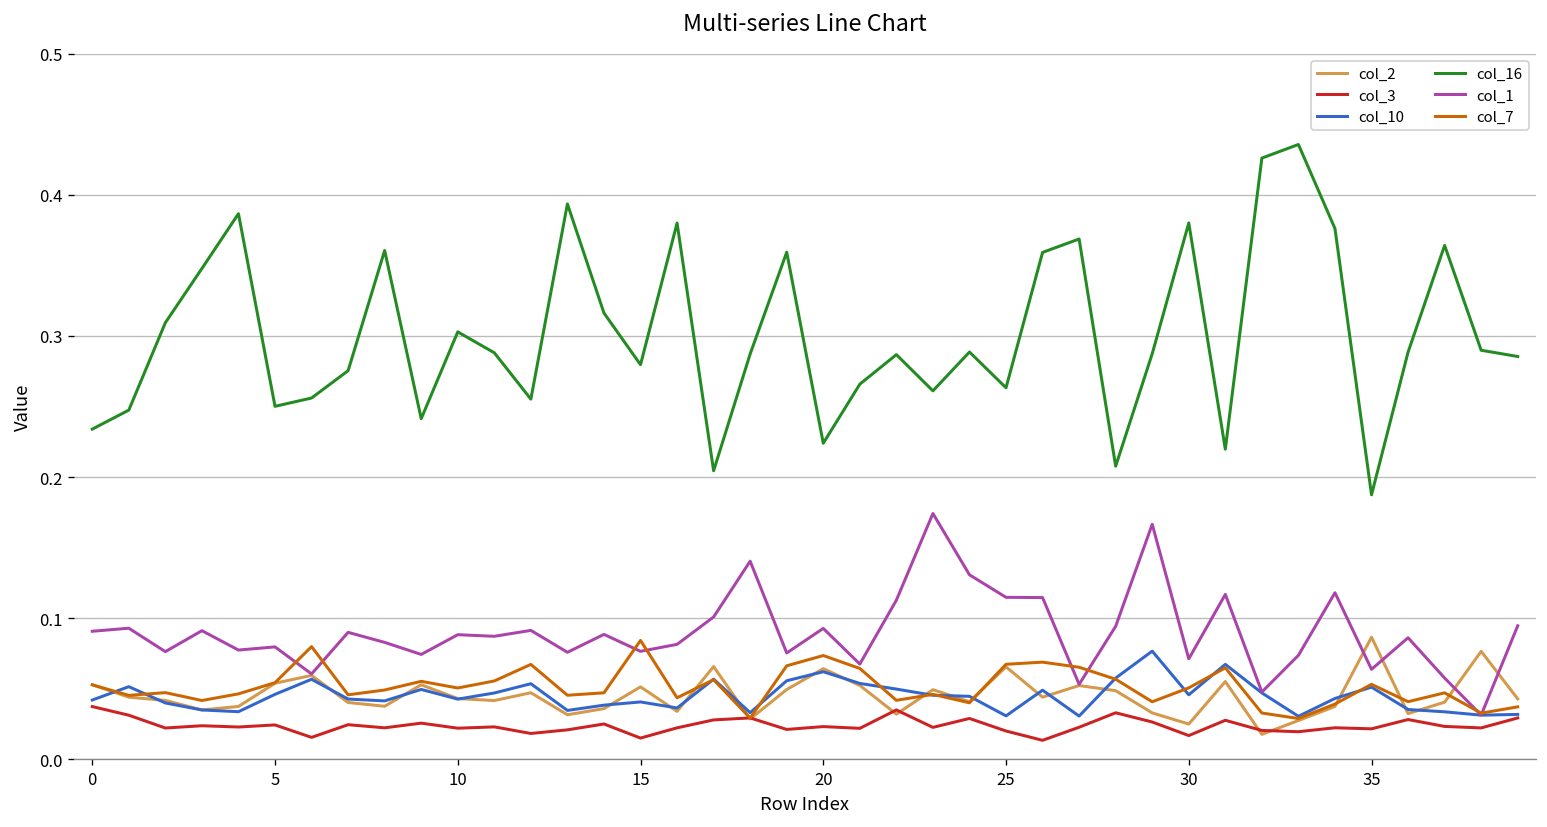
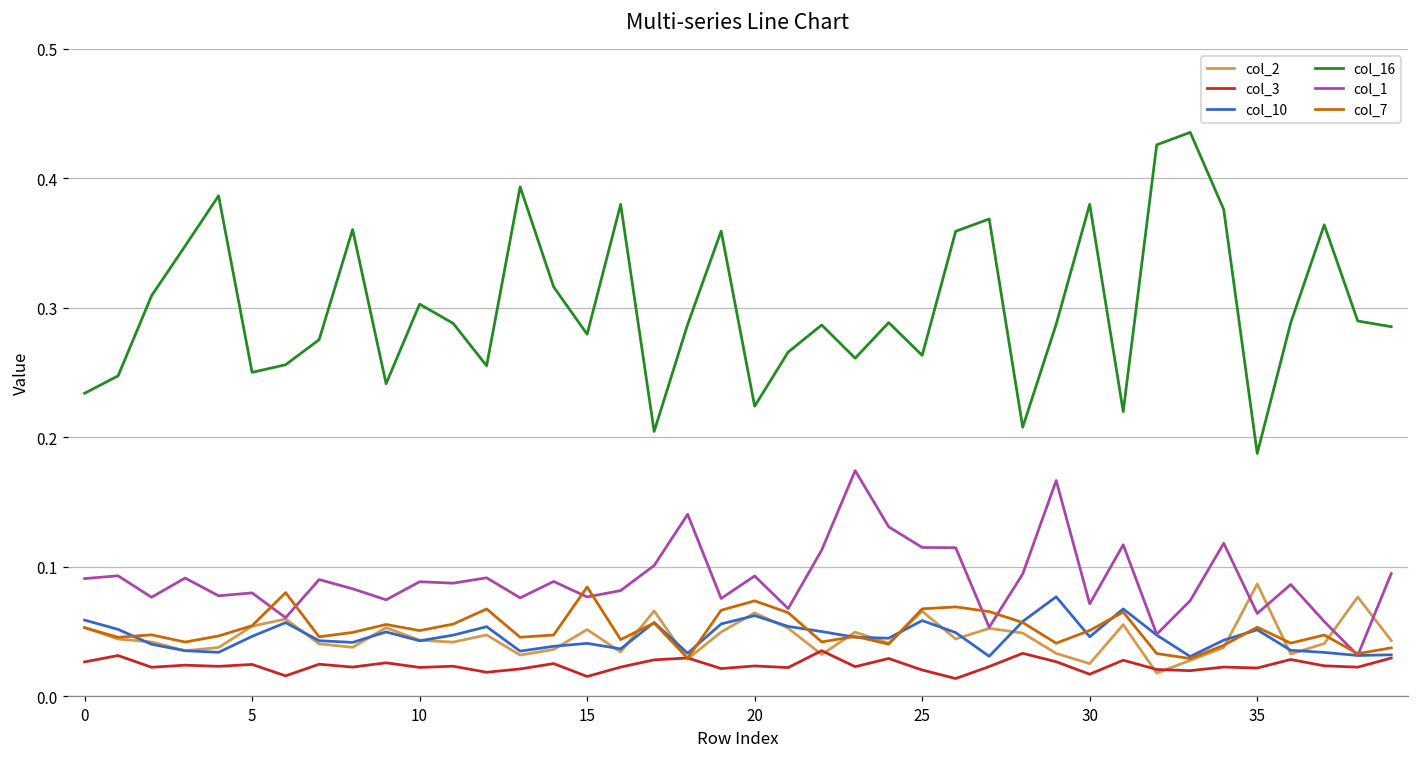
  {
    "col_2": {
      "15": 0.051,
      "30": 0.025,
      "35": 0.087
    },
    "col_3": {
-     "0": 0.037,
+     "0": 0.026,
      "5": 0.024,
      "10": 0.022,
      "15": 0.015,
      "20": 0.023,
      "25": 0.020,
      "30": 0.017,
      "35": 0.022
    },
    "col_10": {
-     "0": 0.042,
+     "0": 0.059,
      "5": 0.046,
      "15": 0.041,
-     "25": 0.031,
+     "25": 0.058,
      "30": 0.046
    },
    "col_16": {
      "0": 0.234,
      "5": 0.250,
      "10": 0.303,
      "15": 0.280,
      "20": 0.224,
      "25": 0.263,
      "30": 0.380,
      "35": 0.187
    },
    "col_1": {
      "0": 0.091,
      "5": 0.080,
      "10": 0.088,
      "15": 0.077,
      "20": 0.093,
      "25": 0.115,
      "30": 0.071,
      "35": 0.064
    },
    "col_7": {
      "10": 0.051,
      "15": 0.084,
      "20": 0.074,
      "30": 0.051
    }
  }
